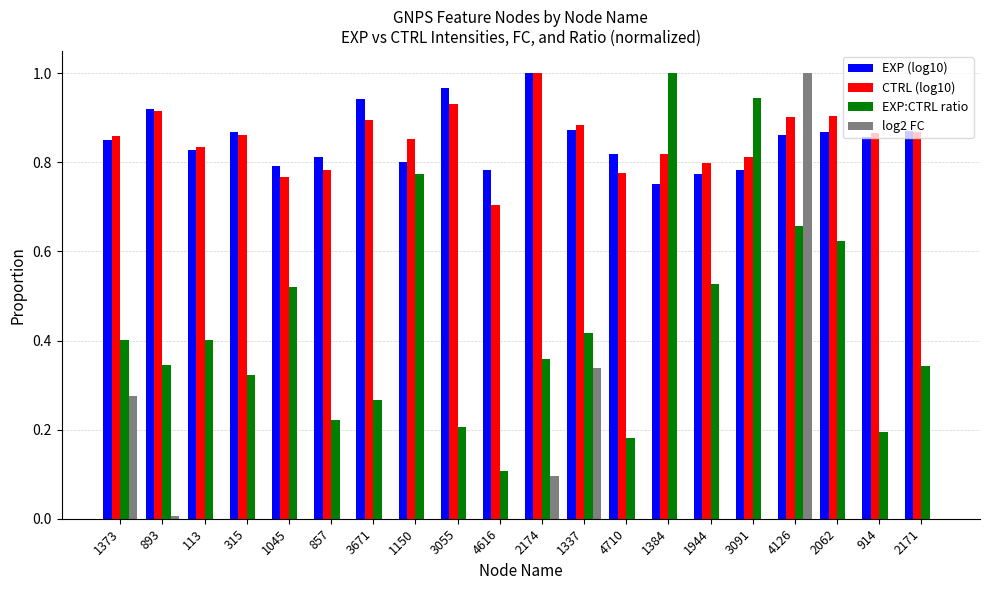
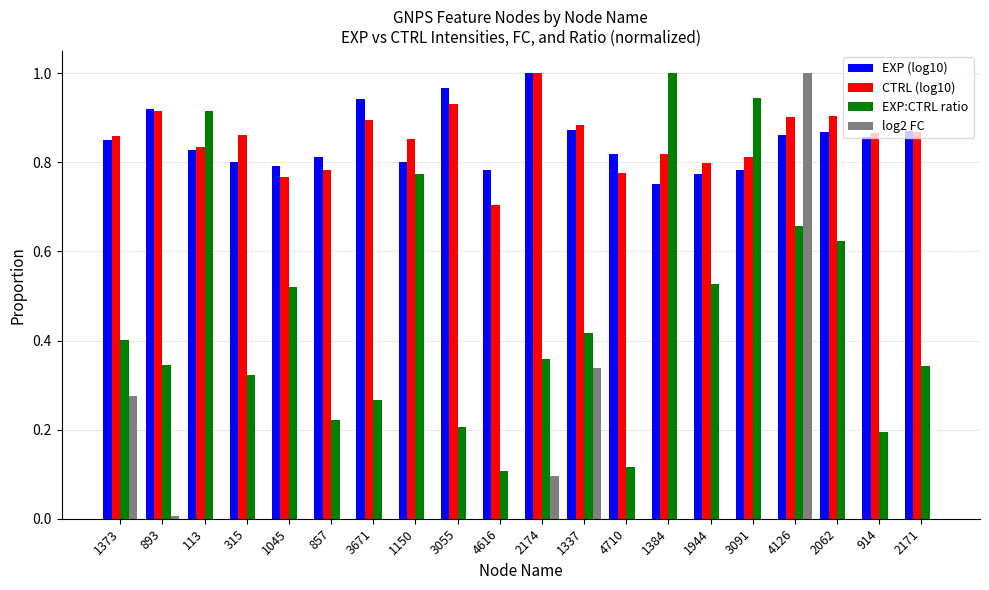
  {
    "EXP (log10)": {
      "1373": 0.85,
      "893": 0.92,
      "113": 0.83,
-     "315": 0.87,
+     "315": 0.80,
      "1045": 0.79,
      "857": 0.81,
      "3671": 0.94,
      "1150": 0.80,
      "3055": 0.97,
      "4616": 0.78,
      "2174": 1.00,
      "1337": 0.87,
      "4710": 0.82,
      "1384": 0.75,
      "1944": 0.77,
      "3091": 0.78,
      "4126": 0.86,
      "2062": 0.87
    },
    "CTRL (log10)": {
      "1373": 0.86,
      "893": 0.92,
      "113": 0.83,
      "315": 0.86,
      "1045": 0.77,
      "857": 0.78,
      "3671": 0.90,
      "1150": 0.85,
      "3055": 0.93,
      "4616": 0.70,
      "2174": 1.00,
      "1337": 0.88,
      "4710": 0.78,
      "1384": 0.82,
      "1944": 0.80,
      "3091": 0.81,
      "4126": 0.90,
      "2062": 0.90
    },
    "EXP:CTRL ratio": {
      "1373": 0.40,
      "893": 0.35,
-     "113": 0.40,
+     "113": 0.91,
      "315": 0.32,
      "1045": 0.52,
      "857": 0.22,
      "3671": 0.27,
      "1150": 0.77,
      "3055": 0.21,
      "4616": 0.11,
      "2174": 0.36,
      "1337": 0.42,
-     "4710": 0.18,
+     "4710": 0.12,
      "1384": 1.00,
      "1944": 0.53,
      "3091": 0.95,
      "4126": 0.66,
      "2062": 0.62,
      "914": 0.20,
      "2171": 0.34
    },
    "log2 FC": {
      "1373": 0.28,
      "893": 0.01,
      "113": 0.00,
      "315": 0.00,
      "1045": 0.00,
      "857": 0.00,
      "1150": 0.00,
      "4616": 0.00,
      "2174": 0.10,
      "1337": 0.34,
      "4710": 0.00,
      "1384": 0.00,
      "1944": 0.00,
      "3091": 0.00,
      "4126": 1.00,
      "2062": 0.00,
      "914": 0.00
    }
  }
